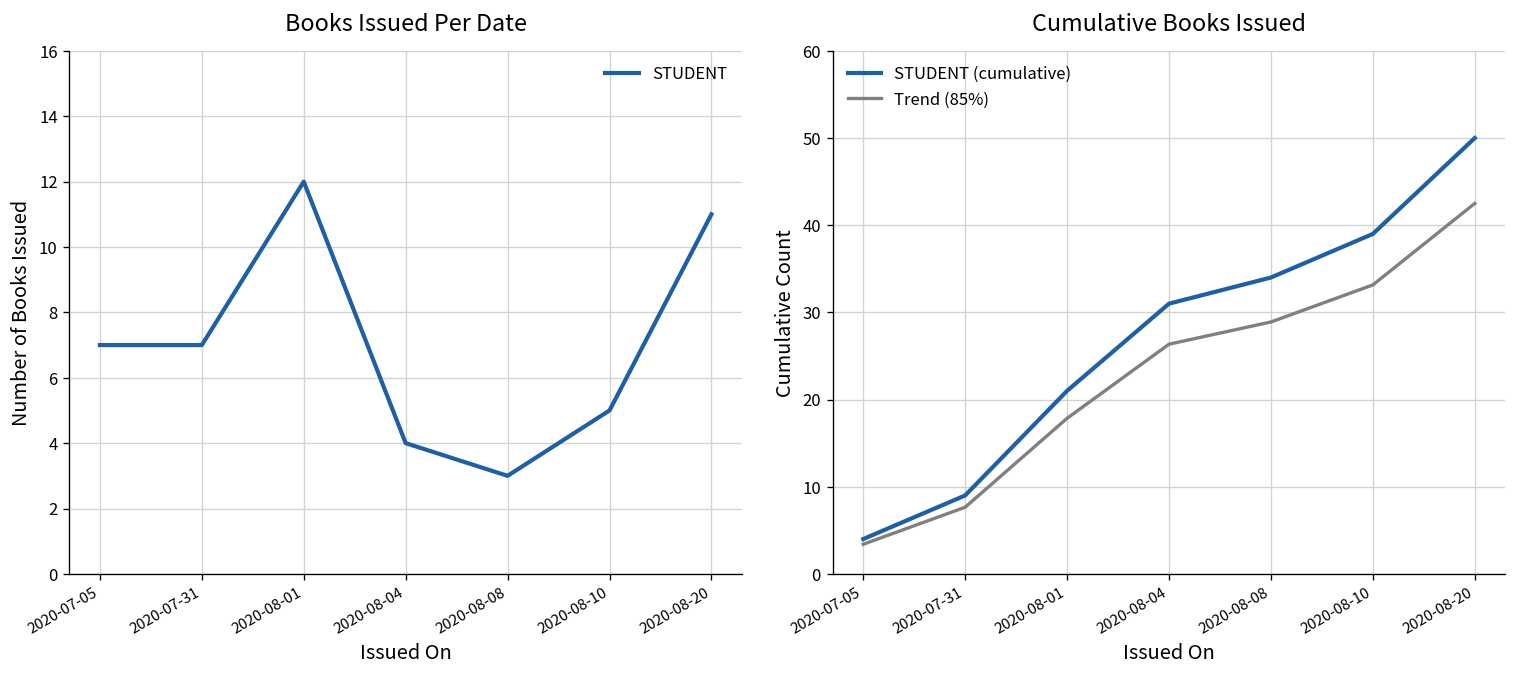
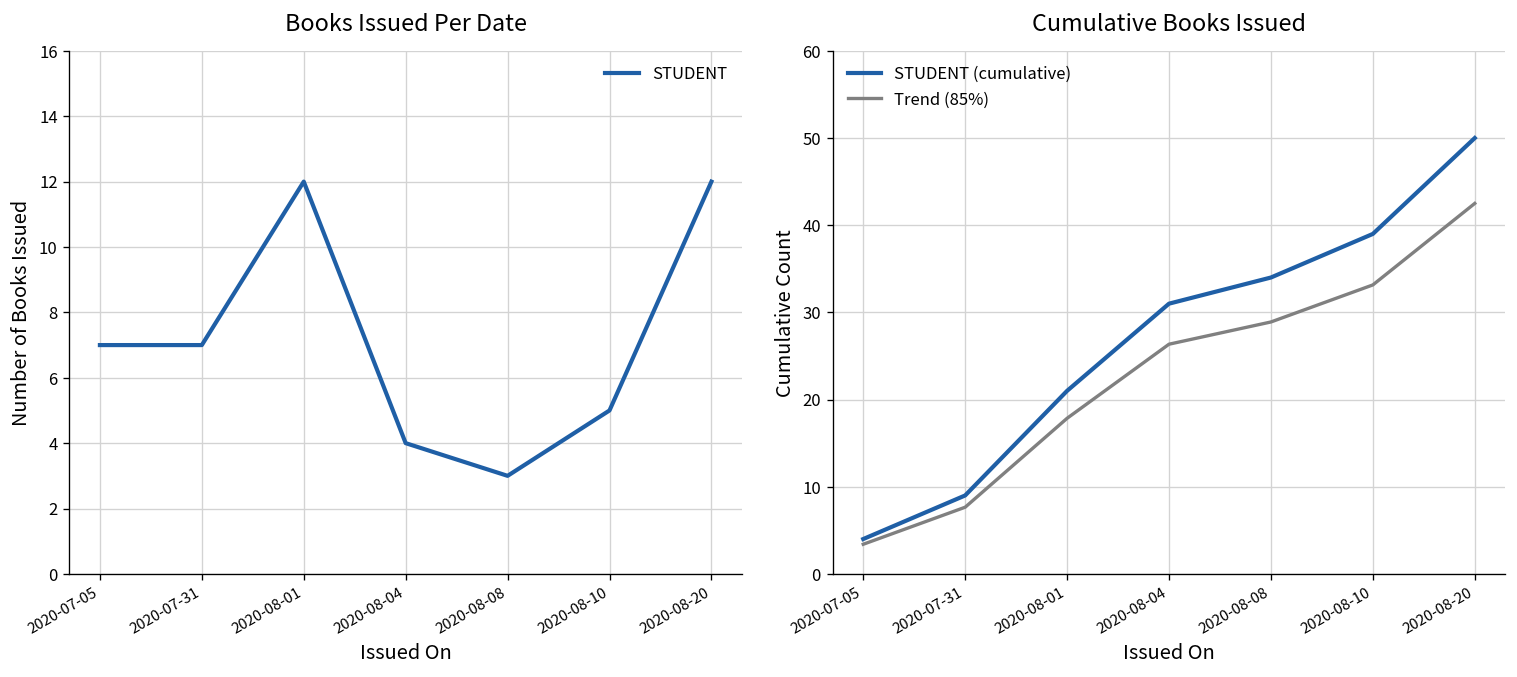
  {
    "Books Issued Per Date": {
      "2020-07-05": 7,
      "2020-07-31": 7,
      "2020-08-01": 12,
      "2020-08-04": 4,
      "2020-08-08": 3,
      "2020-08-10": 5,
-     "2020-08-20": 11
+     "2020-08-20": 12
    },
    "Cumulative Books Issued": {
      "STUDENT (cumulative)": {
        "2020-07-05": 4,
        "2020-07-31": 9,
        "2020-08-01": 21,
        "2020-08-04": 31,
        "2020-08-08": 34,
        "2020-08-10": 39,
        "2020-08-20": 50
      },
      "Trend (85%)": {
        "2020-07-05": 3,
        "2020-07-31": 8,
        "2020-08-01": 18,
        "2020-08-04": 26,
        "2020-08-08": 29,
        "2020-08-10": 33,
        "2020-08-20": 43
      }
    }
  }
